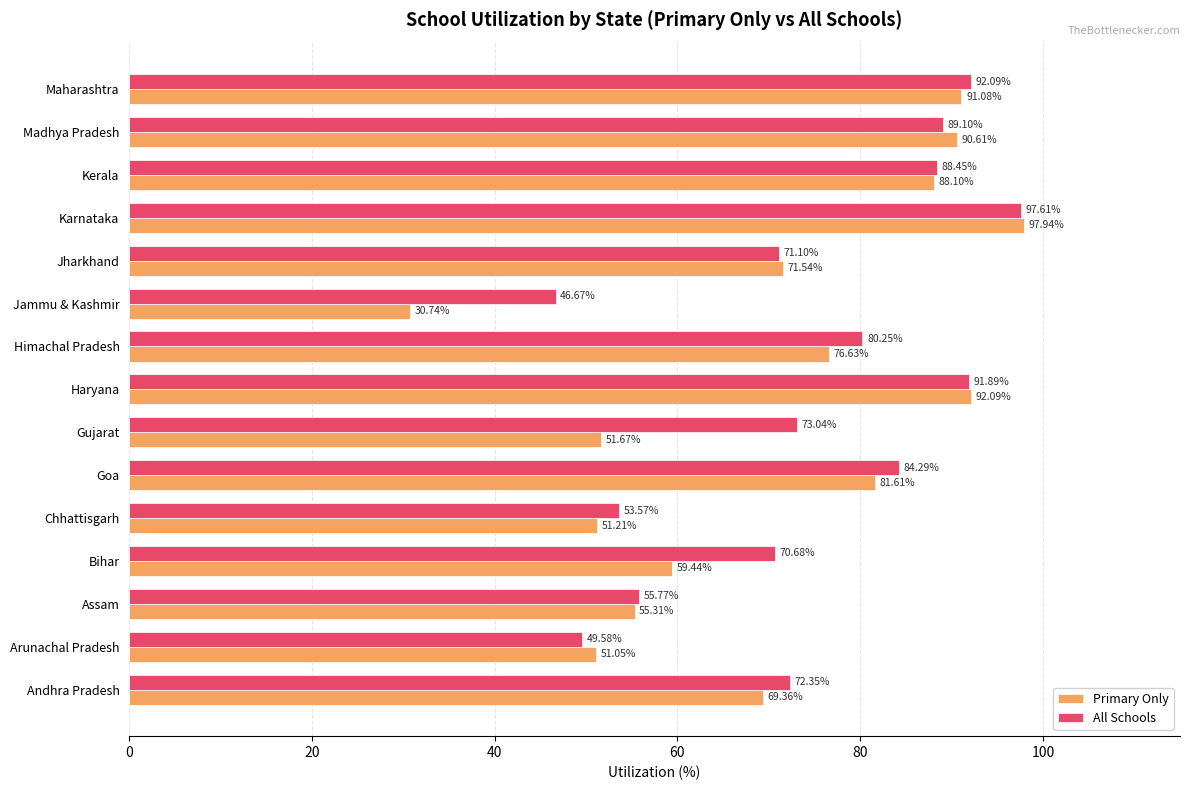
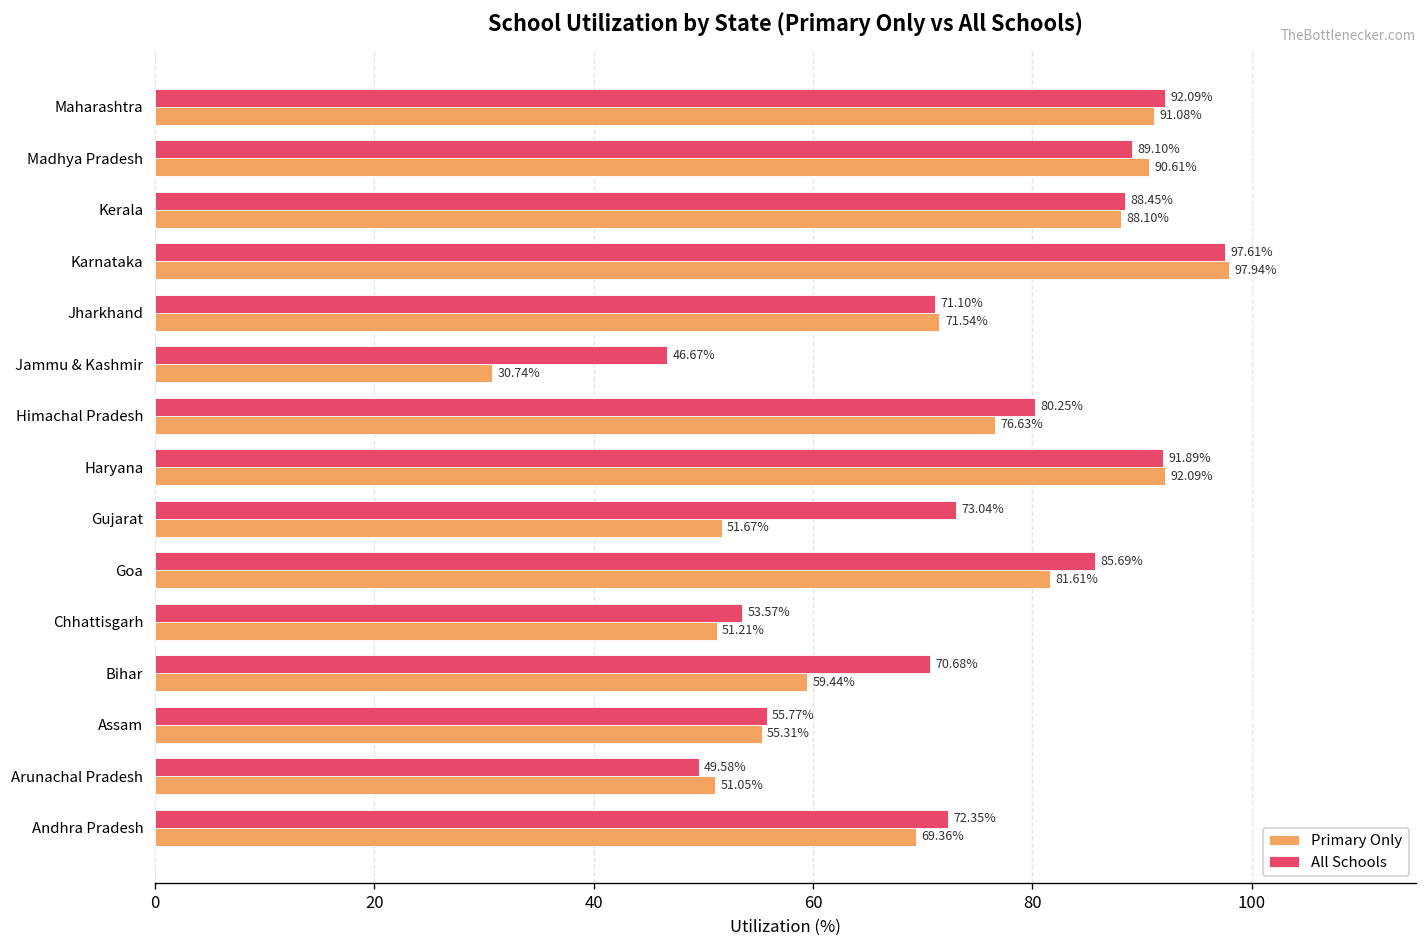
  {
    "Primary Only": {
      "Maharashtra": "91.08%",
      "Madhya Pradesh": "90.61%",
      "Kerala": "88.10%",
      "Karnataka": "97.94%",
      "Jharkhand": "71.54%",
      "Jammu & Kashmir": "30.74%",
      "Himachal Pradesh": "76.63%",
      "Haryana": "92.09%",
      "Gujarat": "51.67%",
      "Goa": "81.61%",
      "Chhattisgarh": "51.21%",
      "Bihar": "59.44%",
      "Assam": "55.31%",
      "Arunachal Pradesh": "51.05%",
      "Andhra Pradesh": "69.36%"
    },
    "All Schools": {
      "Maharashtra": "92.09%",
      "Madhya Pradesh": "89.10%",
      "Kerala": "88.45%",
      "Karnataka": "97.61%",
      "Jharkhand": "71.10%",
      "Jammu & Kashmir": "46.67%",
      "Himachal Pradesh": "80.25%",
      "Haryana": "91.89%",
      "Gujarat": "73.04%",
-     "Goa": "84.29%",
+     "Goa": "85.69%",
      "Chhattisgarh": "53.57%",
      "Bihar": "70.68%",
      "Assam": "55.77%",
      "Arunachal Pradesh": "49.58%",
      "Andhra Pradesh": "72.35%"
    }
  }
